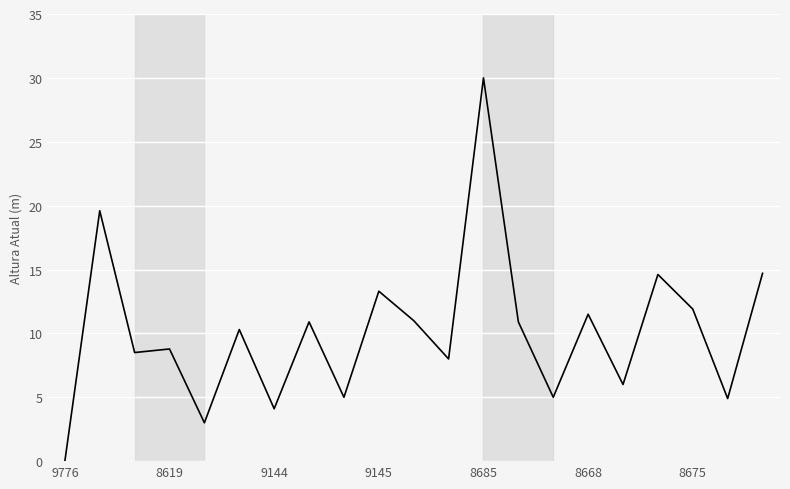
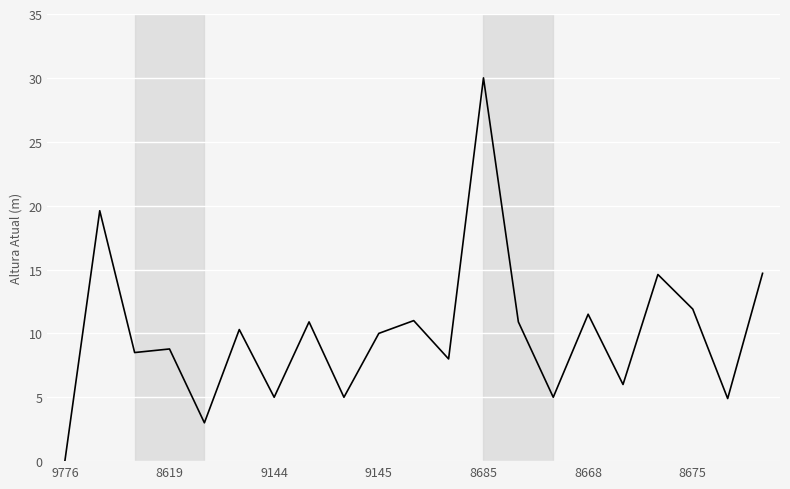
  {
    "9776": 0.0,
    "8619": 8.8,
-   "9144": 4.1,
-   "9145": 13.3,
+   "9144": 5.0,
+   "9145": 10.0,
    "8685": 30.0,
    "8668": 11.5,
    "8675": 11.9
  }
